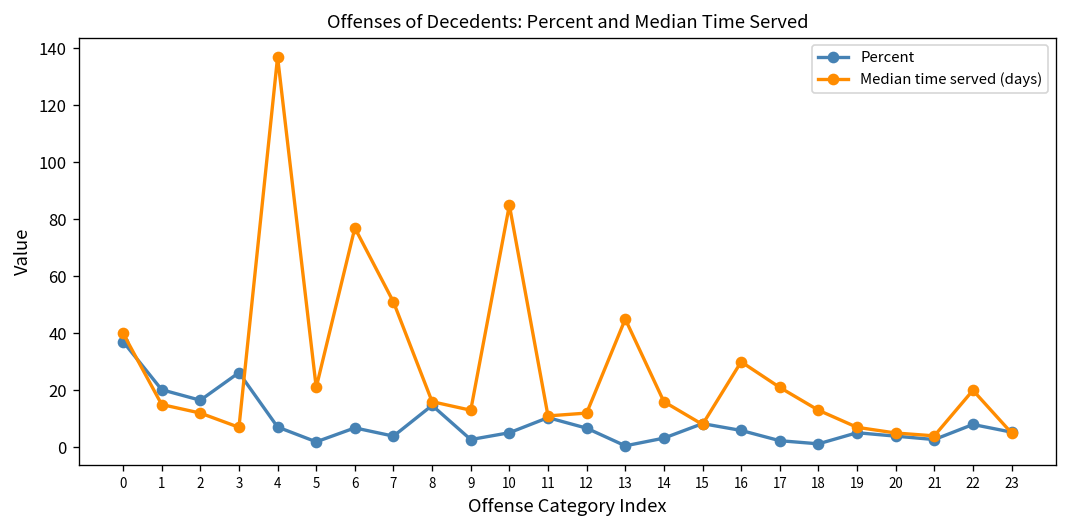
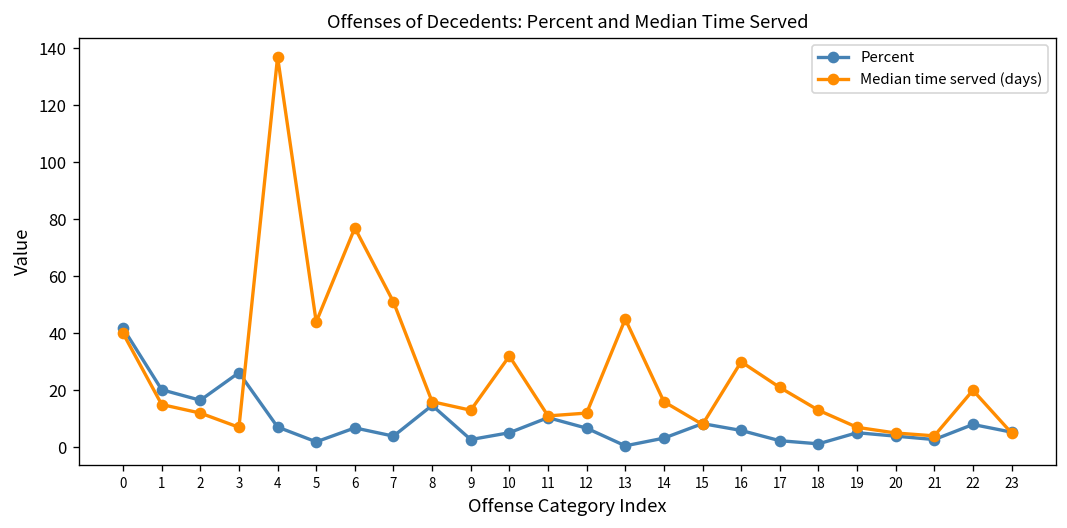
  {
    "Percent": {
-     "0": 37,
+     "0": 42,
      "1": 20,
      "2": 17,
      "3": 26,
      "4": 7,
      "5": 2,
      "6": 7,
      "7": 4,
      "8": 15,
      "9": 3,
      "10": 5,
      "12": 7,
      "13": 1,
      "14": 3,
      "16": 6,
      "17": 2,
      "18": 1,
      "19": 5,
      "20": 4,
      "21": 3,
      "22": 8
    },
    "Median time served (days)": {
      "0": 40,
      "1": 15,
      "2": 12,
      "3": 7,
      "4": 137,
-     "5": 21,
+     "5": 44,
      "6": 77,
      "7": 51,
      "8": 16,
      "9": 13,
-     "10": 85,
+     "10": 32,
      "12": 12,
      "13": 45,
      "14": 16,
      "16": 30,
      "17": 21,
      "18": 13,
      "19": 7,
      "20": 5,
      "21": 4,
      "22": 20
    }
  }
